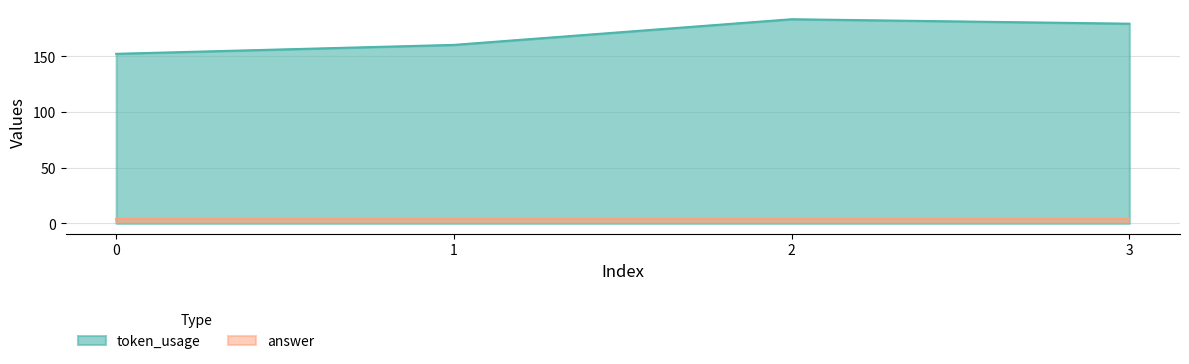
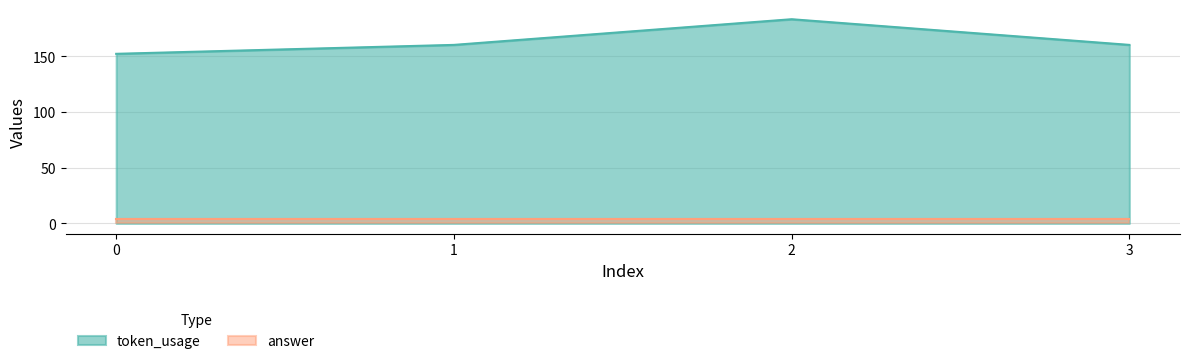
  {
    "token_usage": {
      "0": 152,
      "1": 160,
      "2": 183,
-     "3": 179
+     "3": 160
    },
    "answer": {
      "0": 4,
      "1": 4,
      "2": 4,
      "3": 4
    }
  }
